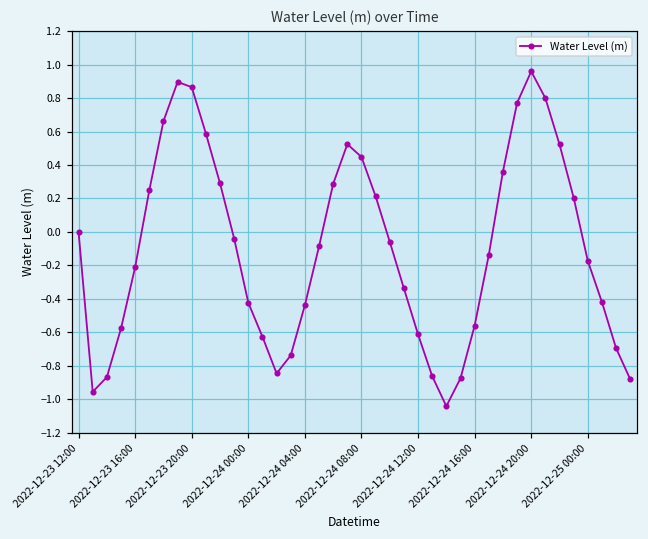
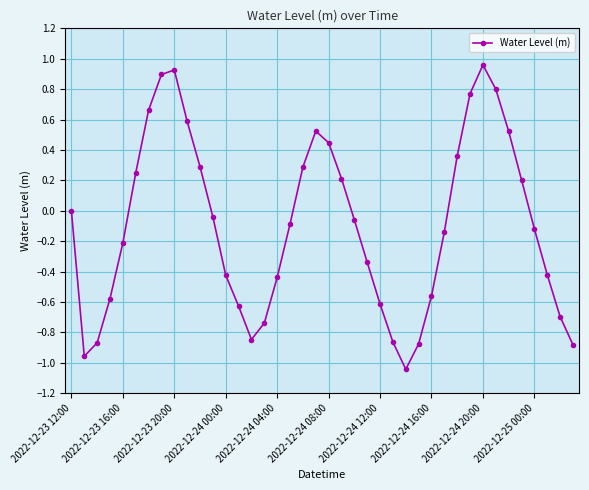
  {
    "2022-12-23 12:00": 0.00,
    "2022-12-23 16:00": -0.21,
-   "2022-12-23 20:00": 0.87,
+   "2022-12-23 20:00": 0.93,
    "2022-12-24 00:00": -0.42,
    "2022-12-24 04:00": -0.44,
    "2022-12-24 08:00": 0.45,
    "2022-12-24 12:00": -0.61,
    "2022-12-24 16:00": -0.56,
    "2022-12-24 20:00": 0.96,
-   "2022-12-25 00:00": -0.17
+   "2022-12-25 00:00": -0.12
  }
